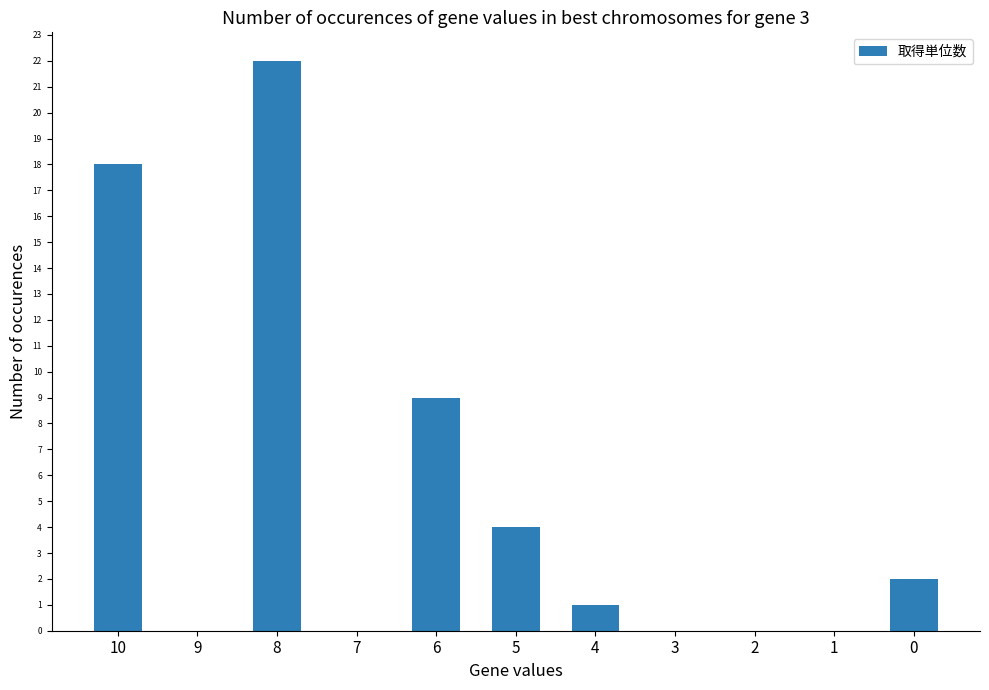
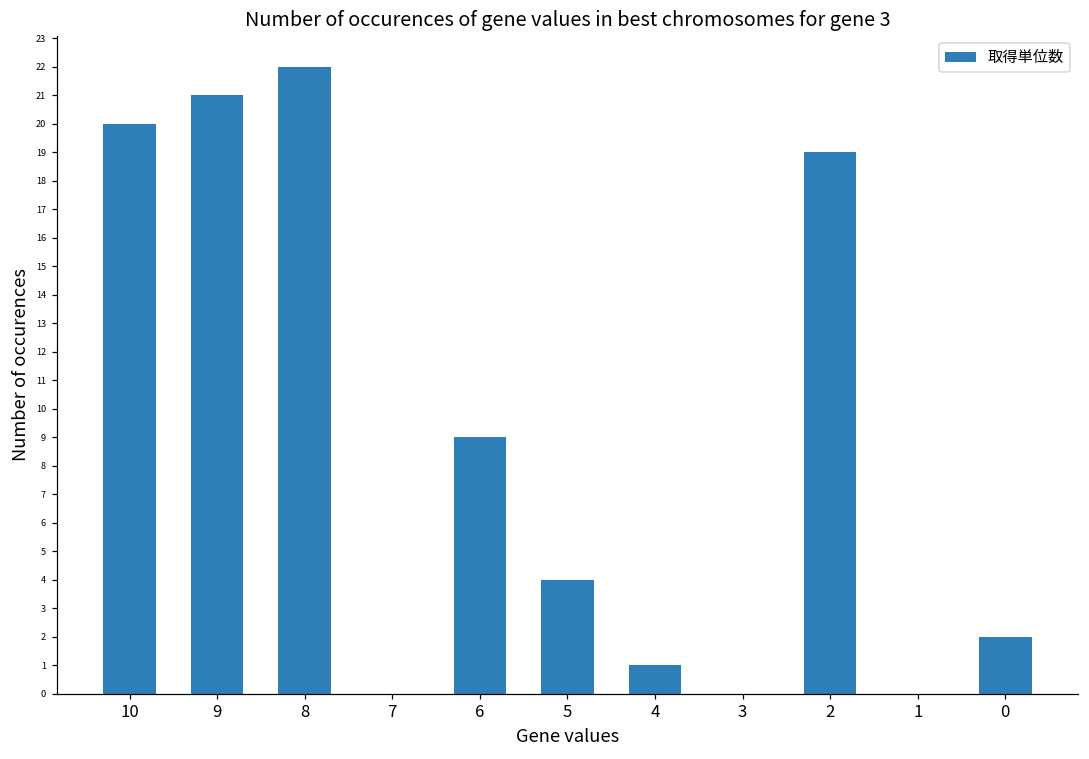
  {
-   "10": 18,
-   "9": 0,
+   "10": 20,
+   "9": 21,
    "8": 22,
    "7": 0,
    "6": 9,
    "5": 4,
    "4": 1,
    "3": 0,
-   "2": 0,
+   "2": 19,
    "1": 0,
    "0": 2
  }
